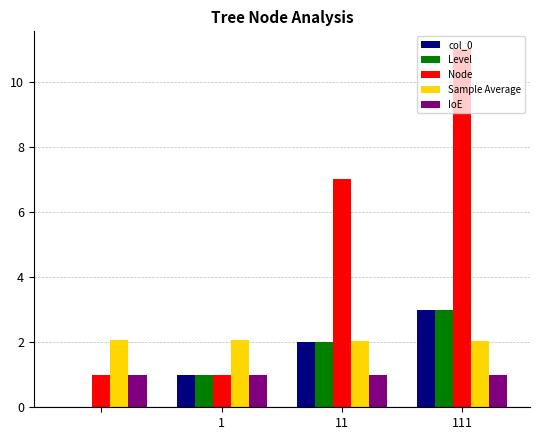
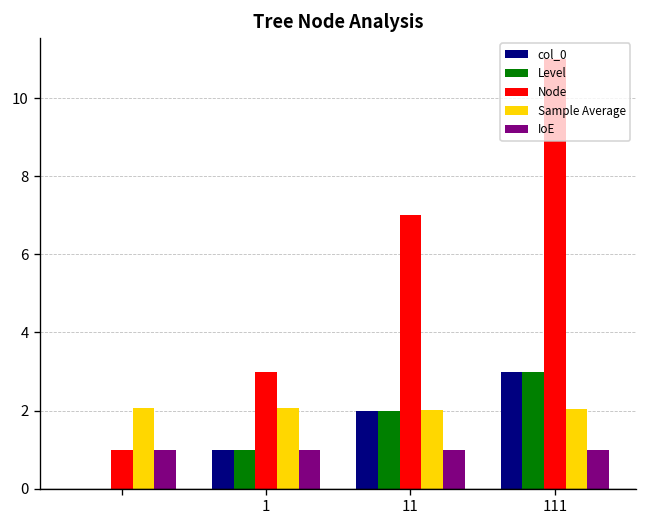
  {
    "Node": {
-     "1": 1,
+     "1": 3,
      "11": 7
    }
  }
